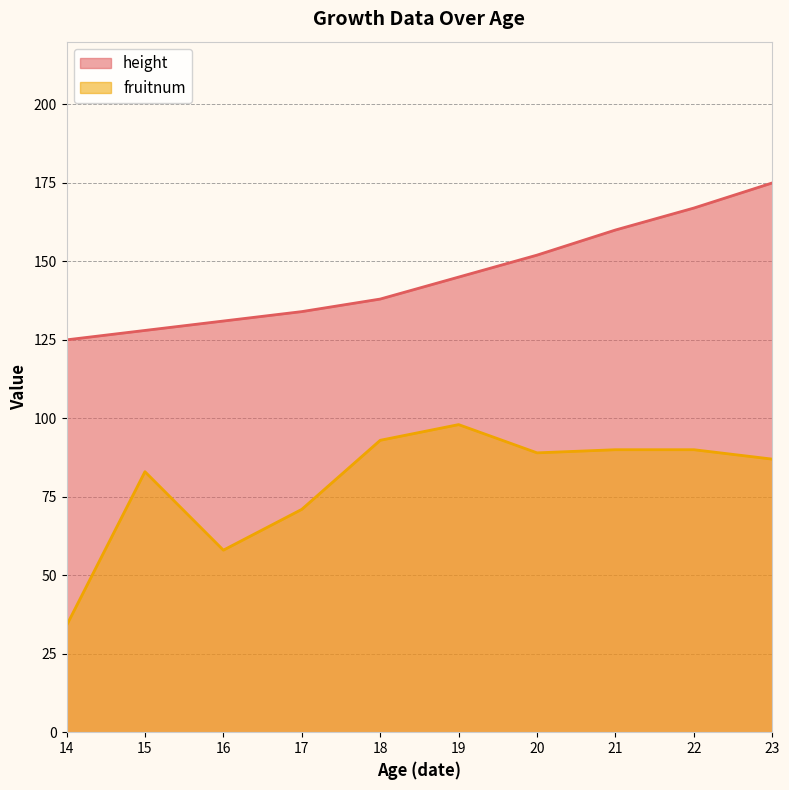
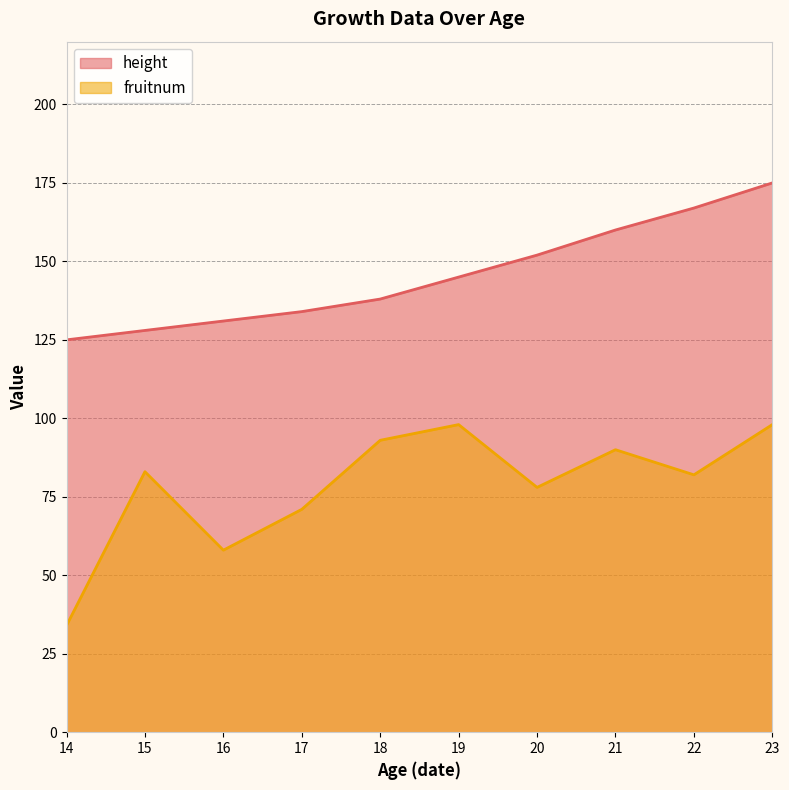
  {
    "height": {
      "14": 125,
      "15": 128,
      "16": 131,
      "17": 134,
      "18": 138,
      "19": 145,
      "20": 152,
      "21": 160,
      "22": 167,
      "23": 175
    },
    "fruitnum": {
      "14": 34,
      "15": 83,
      "16": 58,
      "17": 71,
      "18": 93,
      "19": 98,
-     "20": 89,
+     "20": 78,
      "21": 90,
-     "22": 90,
-     "23": 87
+     "22": 82,
+     "23": 98
    }
  }
